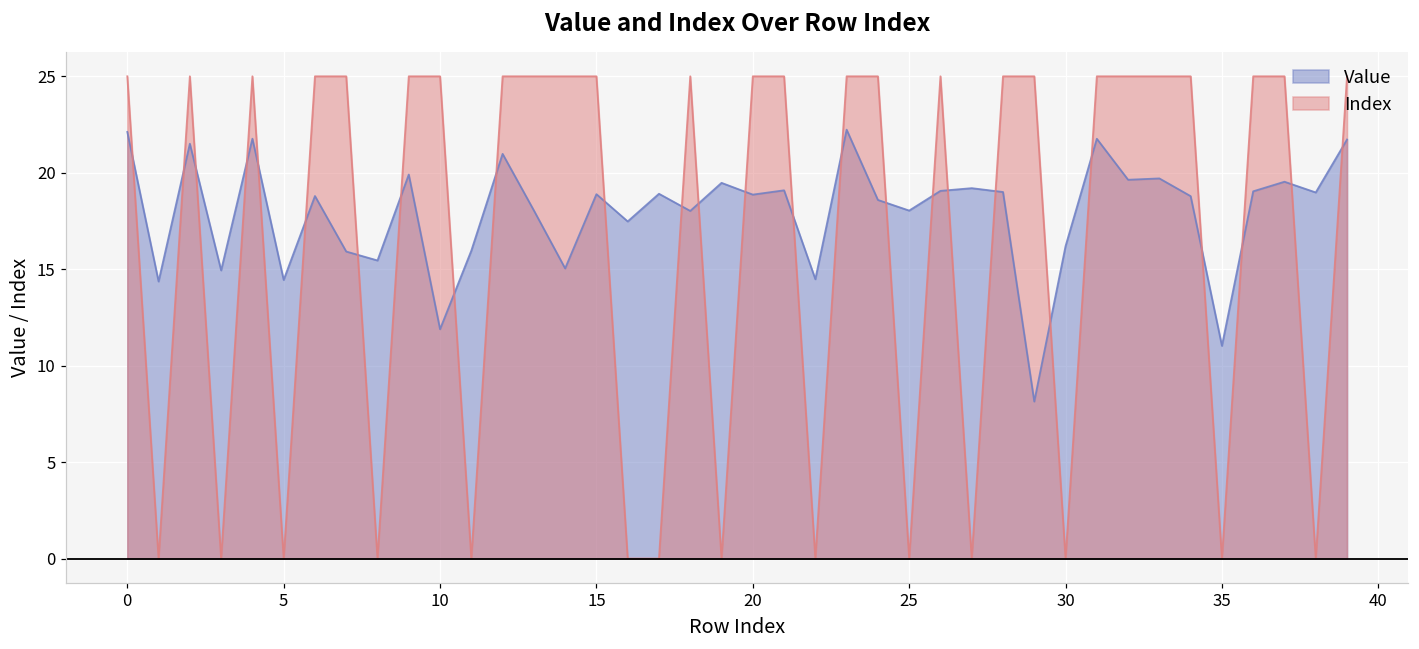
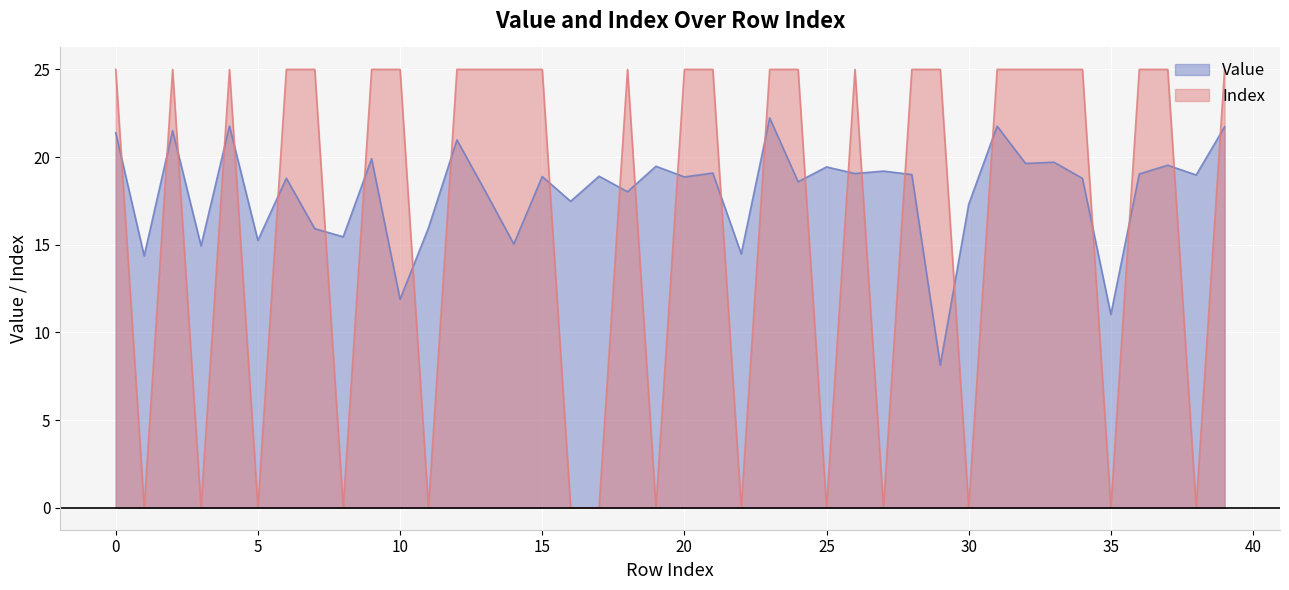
  {
    "Value": {
-     "0": 22.1,
-     "5": 14.4,
+     "0": 21.4,
+     "5": 15.2,
      "10": 11.9,
      "15": 18.9,
      "20": 18.9,
-     "25": 18.0,
-     "30": 16.2,
+     "25": 19.4,
+     "30": 17.3,
      "35": 11.0
    },
    "Index": {
      "0": 25.0,
      "5": 0.0,
      "10": 25.0,
      "15": 25.0,
      "20": 25.0,
      "25": 0.0,
      "30": 0.0,
      "35": 0.0
    }
  }
